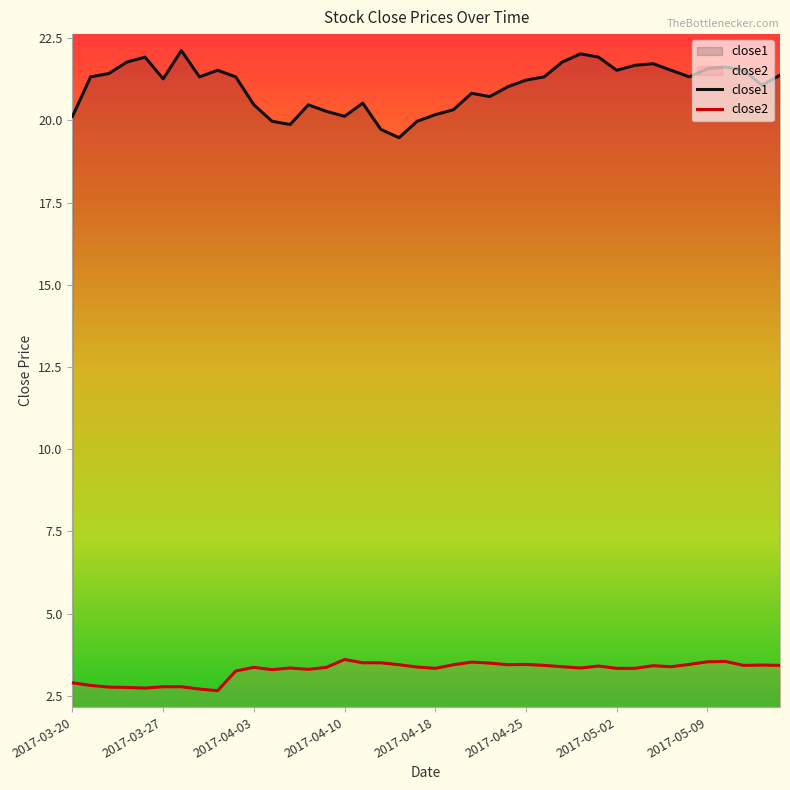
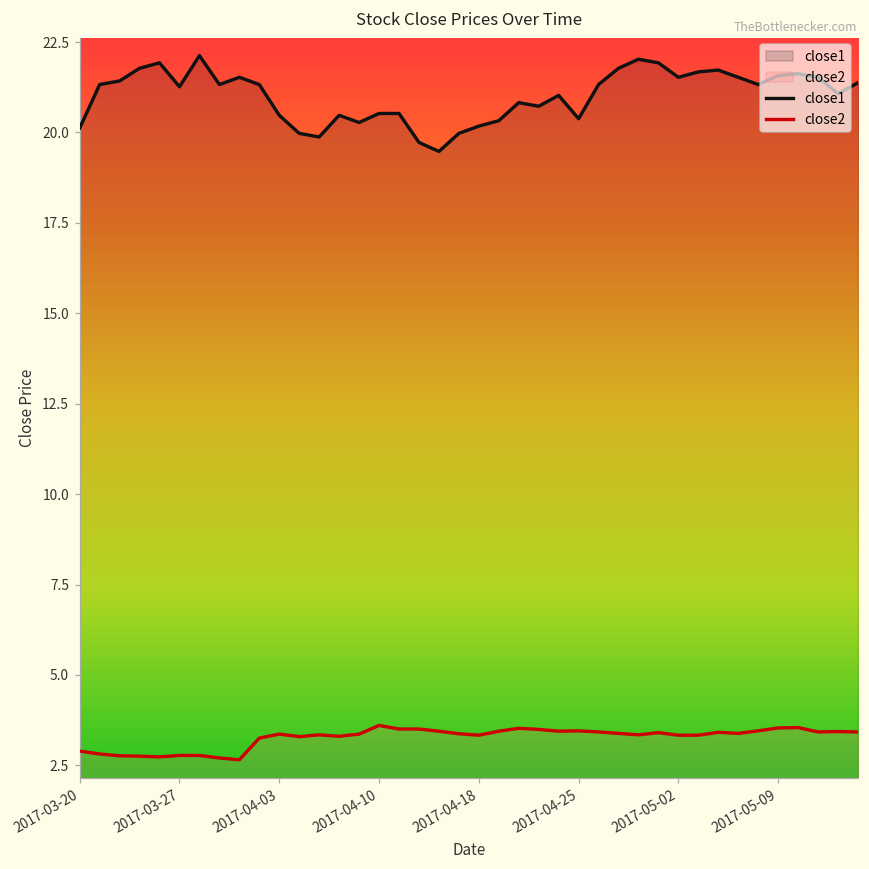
  {
    "close1": {
      "2017-03-20": 20.1,
      "2017-03-27": 21.3,
      "2017-04-03": 20.5,
-     "2017-04-10": 20.1,
+     "2017-04-10": 20.5,
      "2017-04-18": 20.2,
-     "2017-04-25": 21.2,
+     "2017-04-25": 20.4,
      "2017-05-02": 21.5
    }
  }
